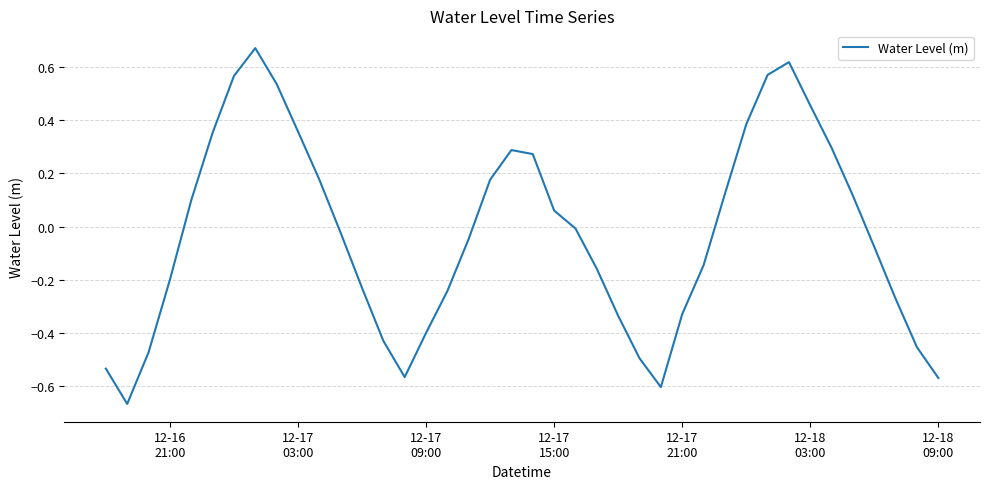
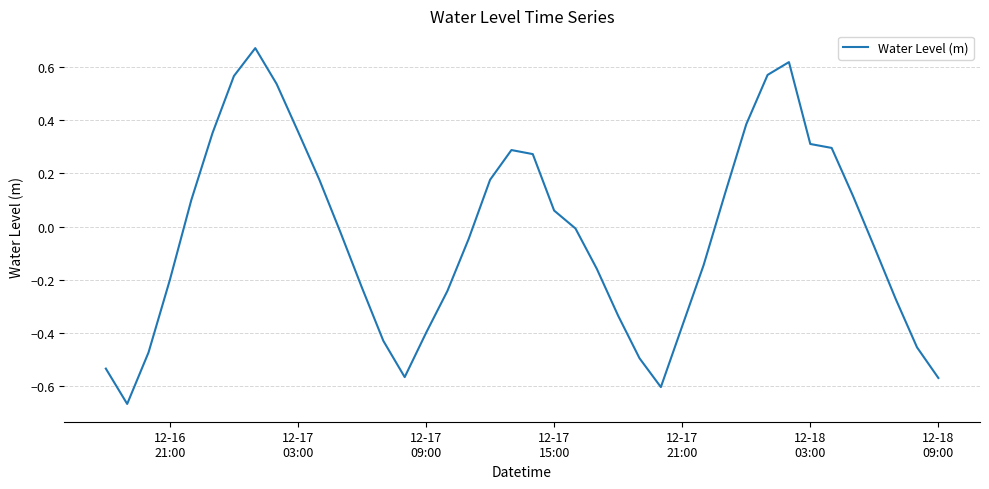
  {
    "12-16 21:00": -0.20,
    "12-17 03:00": 0.36,
    "12-17 09:00": -0.40,
    "12-17 15:00": 0.06,
-   "12-17 21:00": -0.33,
-   "12-18 03:00": 0.46,
+   "12-17 21:00": -0.38,
+   "12-18 03:00": 0.31,
    "12-18 09:00": -0.57
  }
